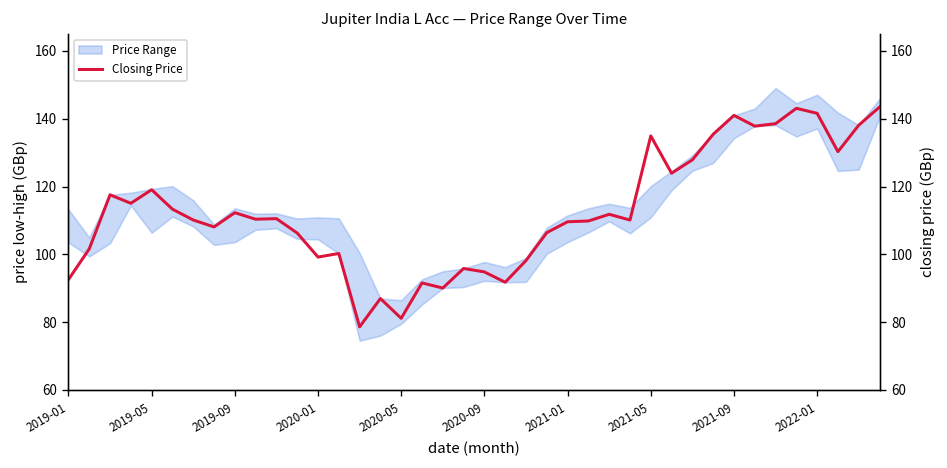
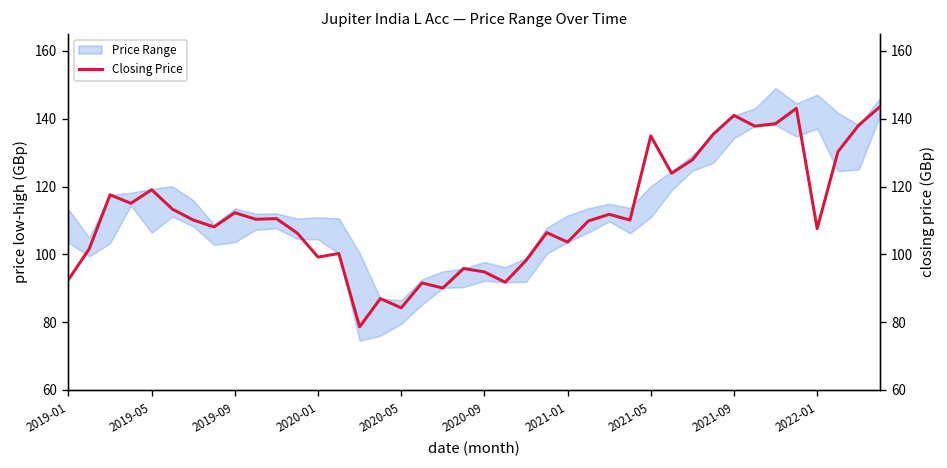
  {
    "Closing Price": {
      "2019-01": 93,
      "2019-05": 119,
      "2019-09": 112,
      "2020-01": 99,
-     "2020-05": 81,
+     "2020-05": 84,
      "2020-09": 95,
-     "2021-01": 110,
+     "2021-01": 104,
      "2021-05": 135,
      "2021-09": 141,
-     "2022-01": 142
+     "2022-01": 108
    }
  }
